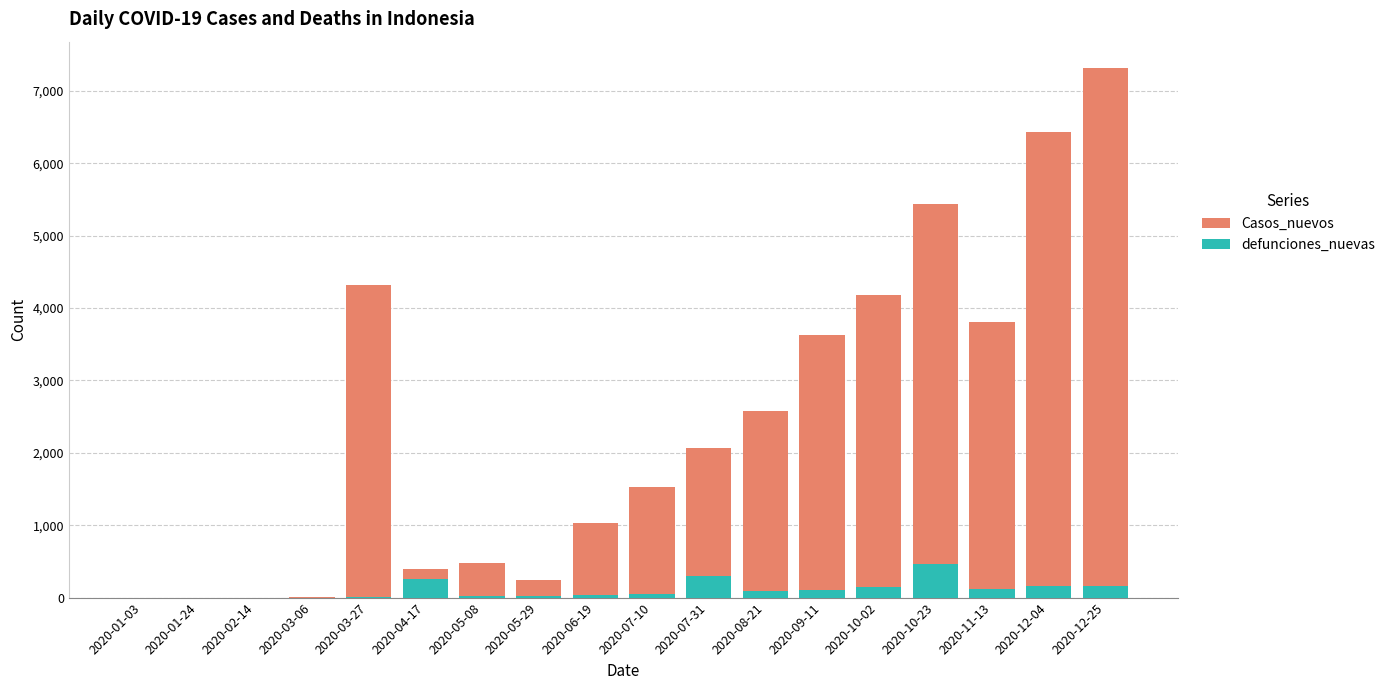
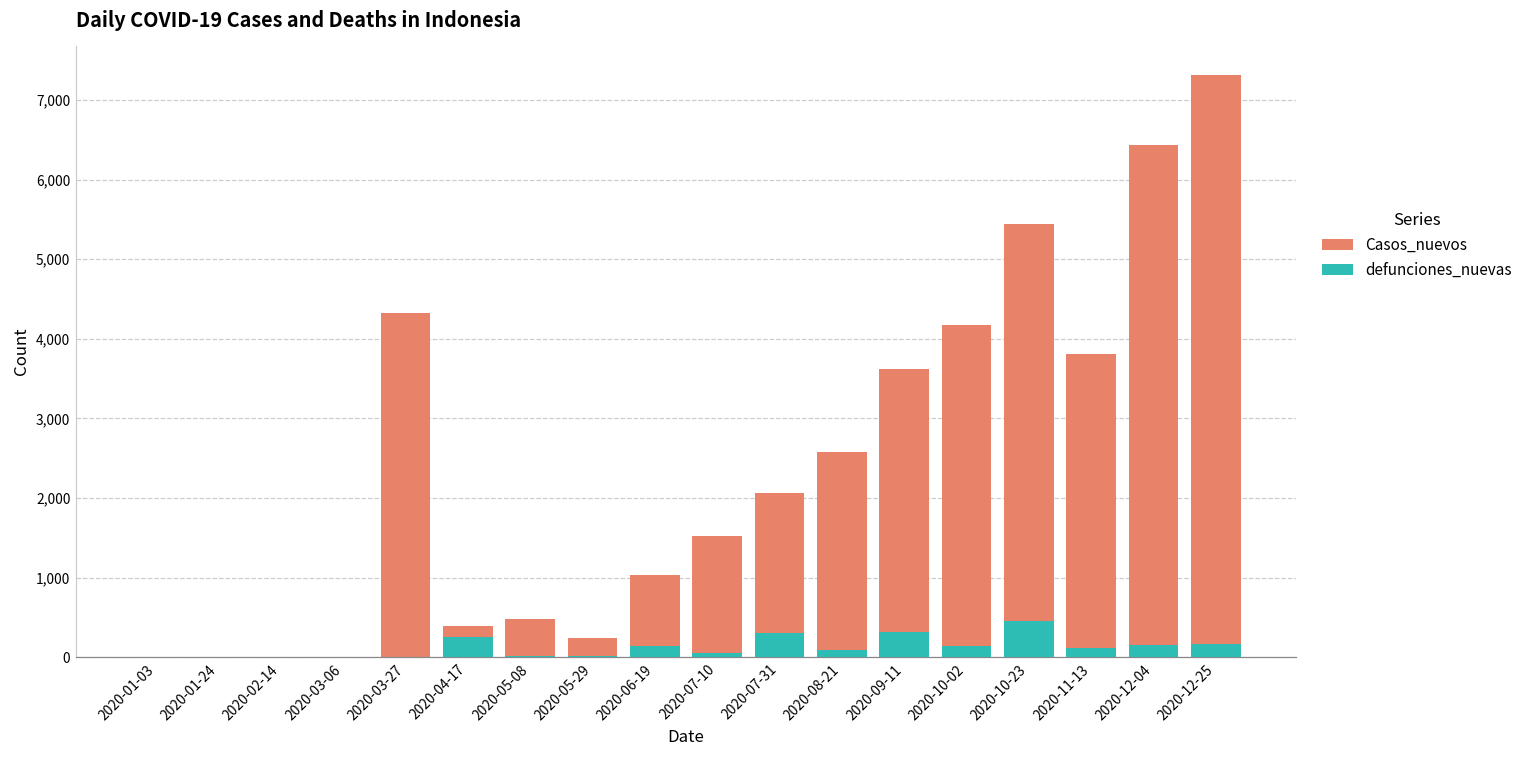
  {
    "Casos_nuevos": {
      "2020-01-03": "0",
      "2020-01-24": "0",
      "2020-02-14": "0",
      "2020-03-27": "4,300",
      "2020-04-17": "400",
      "2020-05-08": "500",
      "2020-05-29": "200",
      "2020-06-19": "1,000",
      "2020-07-10": "1,500",
      "2020-07-31": "2,100",
      "2020-08-21": "2,600",
      "2020-09-11": "3,600",
      "2020-10-02": "4,200",
      "2020-10-23": "5,400",
      "2020-11-13": "3,800",
      "2020-12-04": "6,400",
      "2020-12-25": "7,300"
    },
    "defunciones_nuevas": {
      "2020-01-03": "0",
      "2020-01-24": "0",
      "2020-02-14": "0",
      "2020-03-06": "0",
-     "2020-06-19": "0",
-     "2020-09-11": "100"
+     "2020-06-19": "100",
+     "2020-09-11": "300"
    }
  }
